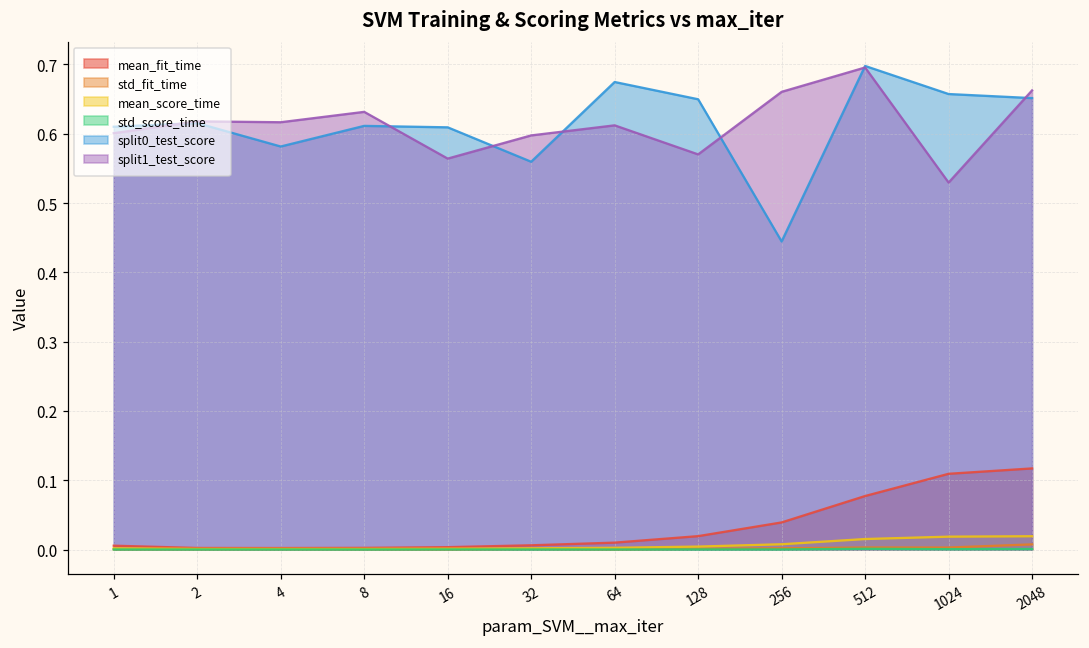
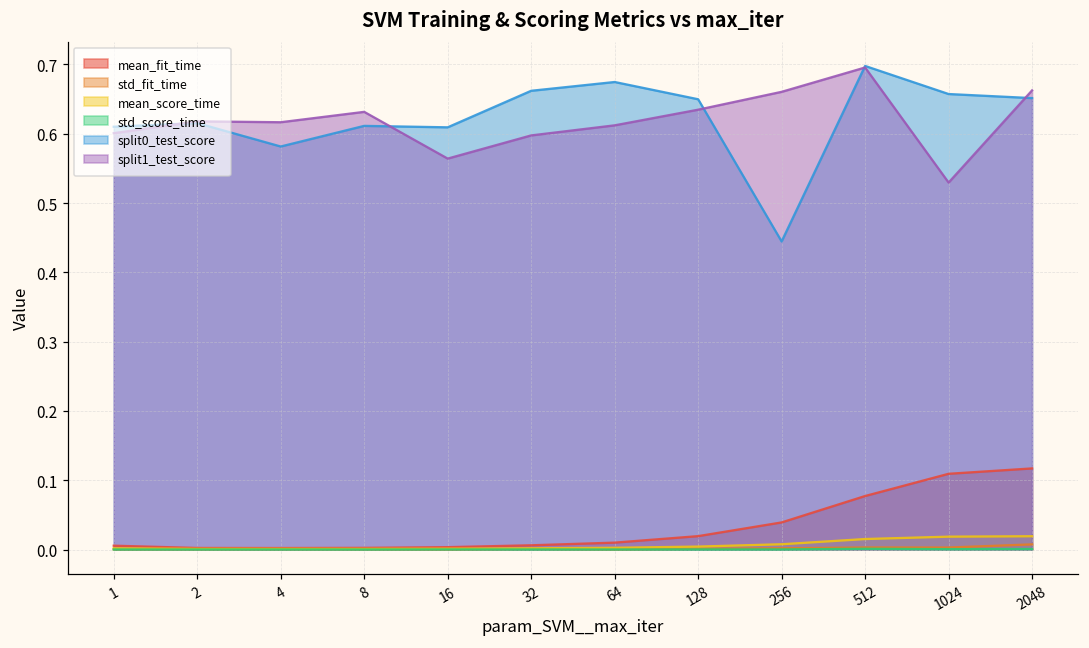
  {
    "std_score_time": {
      "2048": 0.00
    },
    "split0_test_score": {
      "4": 0.58,
      "8": 0.61,
      "16": 0.61,
-     "32": 0.56,
+     "32": 0.66,
      "64": 0.67,
      "128": 0.65,
      "256": 0.44,
      "1024": 0.66,
      "2048": 0.65
    },
    "split1_test_score": {
      "4": 0.62,
      "8": 0.63,
      "16": 0.56,
      "32": 0.60,
      "64": 0.61,
-     "128": 0.57,
+     "128": 0.63,
      "256": 0.66,
      "1024": 0.53,
      "2048": 0.66
    }
  }
